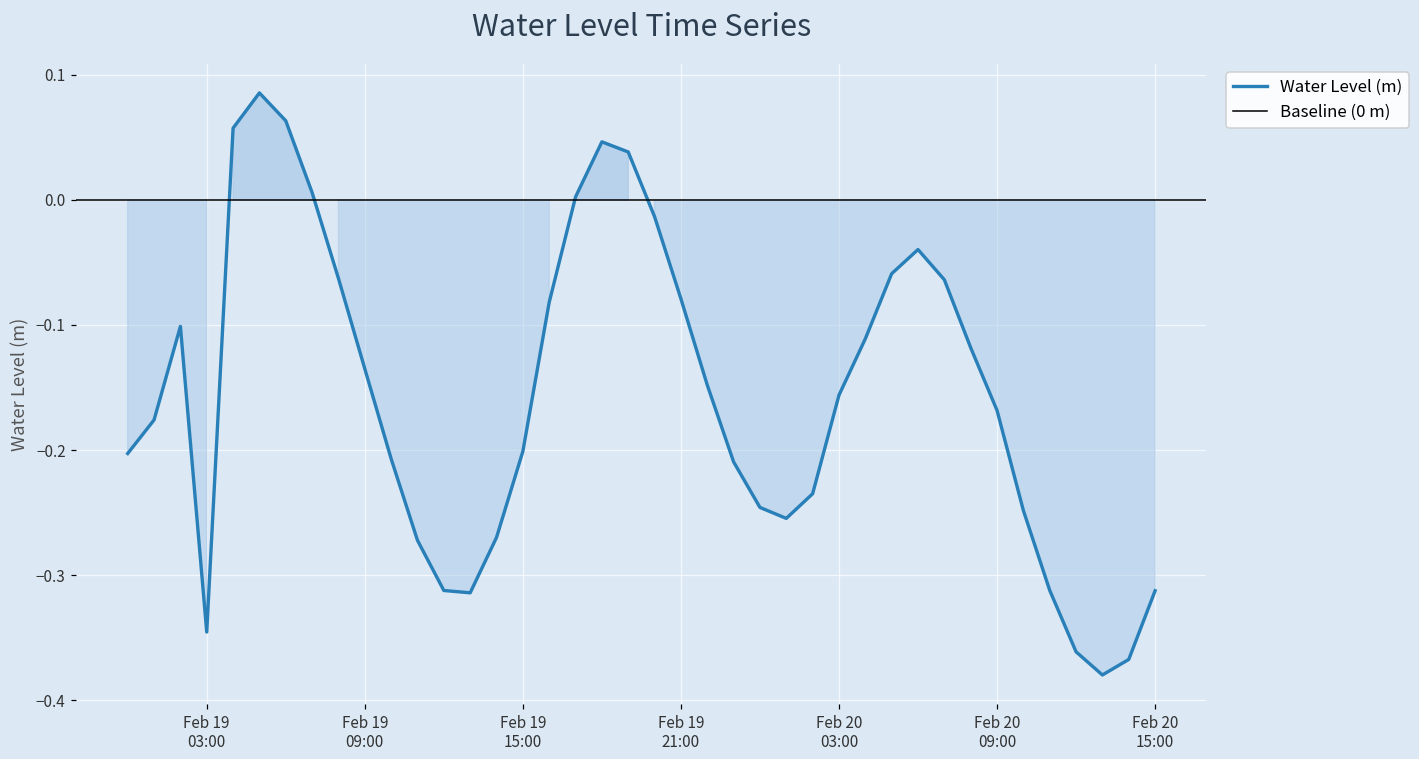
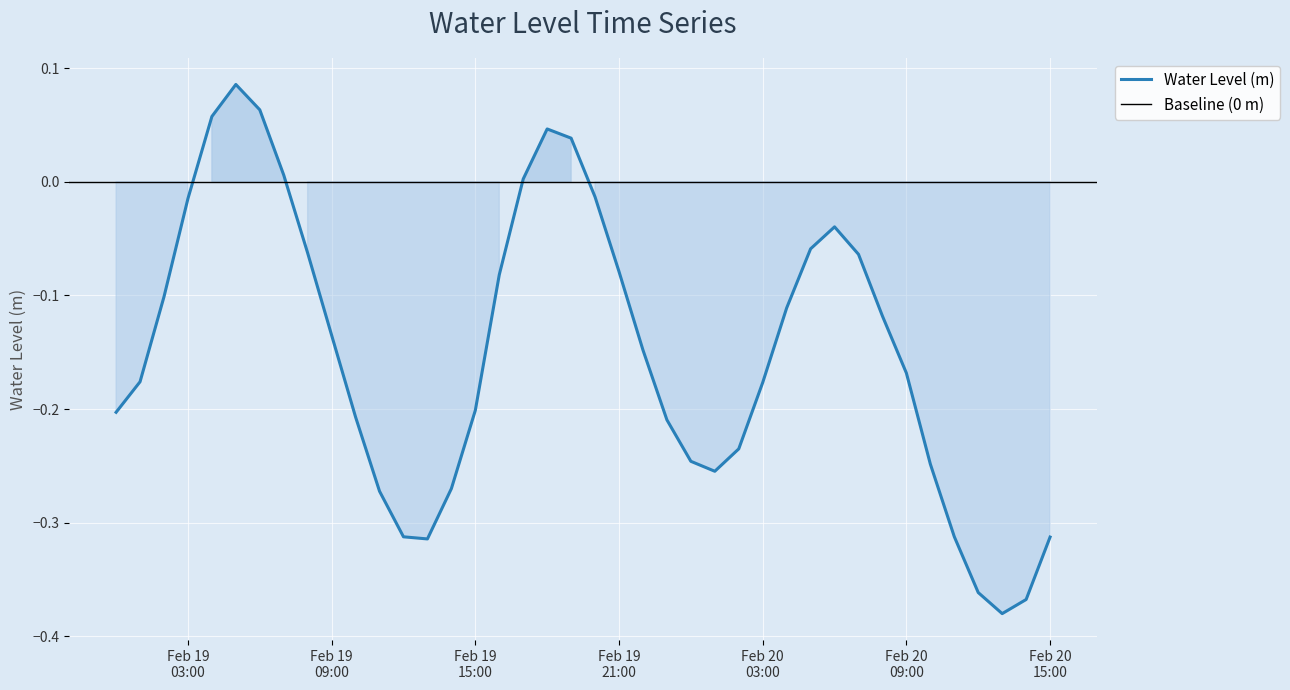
  {
-   "Feb 19 03:00": -0.346,
+   "Feb 19 03:00": -0.015,
    "Feb 19 09:00": -0.135,
    "Feb 19 15:00": -0.201,
    "Feb 19 21:00": -0.079,
-   "Feb 20 03:00": -0.156,
+   "Feb 20 03:00": -0.177,
    "Feb 20 09:00": -0.168,
    "Feb 20 15:00": -0.313
  }
